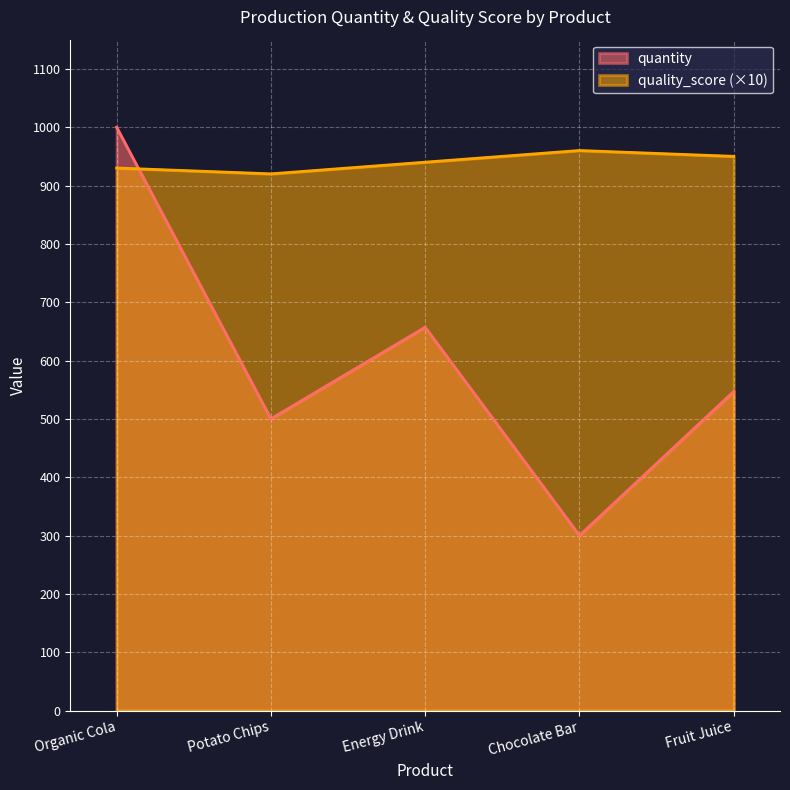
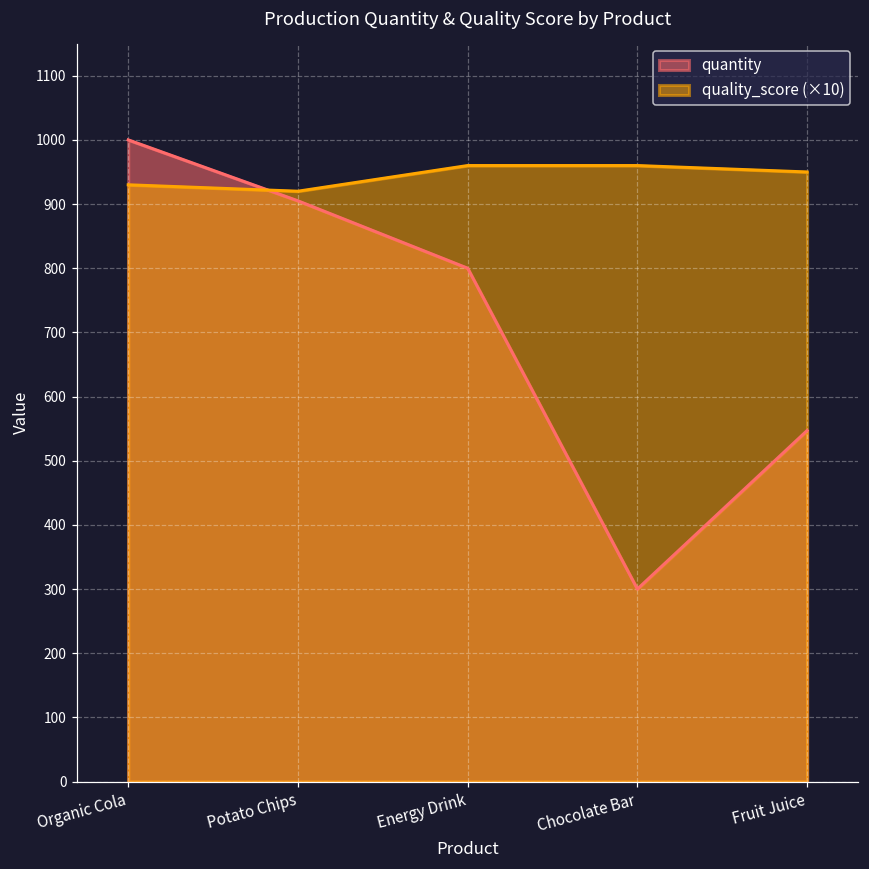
  {
    "quantity": {
      "Organic Cola": 1000,
-     "Potato Chips": 500,
-     "Energy Drink": 660,
+     "Potato Chips": 910,
+     "Energy Drink": 800,
      "Chocolate Bar": 300,
      "Fruit Juice": 550
    },
    "quality_score (×10)": {
      "Organic Cola": 930,
      "Potato Chips": 920,
-     "Energy Drink": 940,
+     "Energy Drink": 960,
      "Chocolate Bar": 960,
      "Fruit Juice": 950
    }
  }
